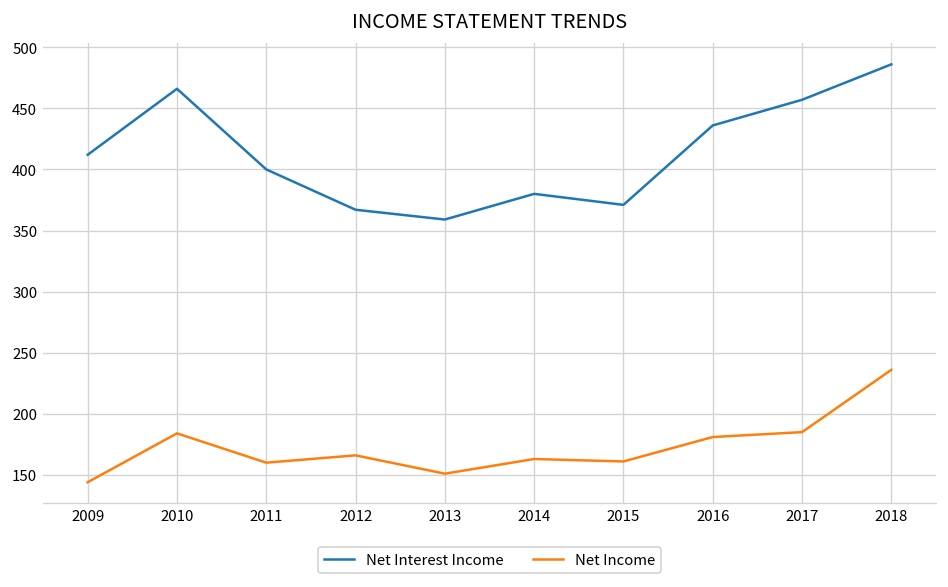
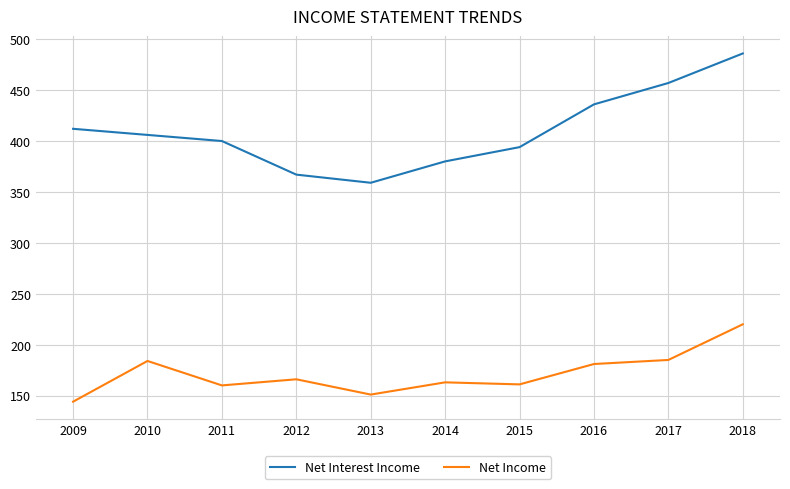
  {
    "Net Interest Income": {
      "2009": 412,
-     "2010": 466,
+     "2010": 406,
      "2011": 400,
      "2012": 367,
      "2013": 359,
      "2014": 380,
-     "2015": 371,
+     "2015": 394,
      "2016": 436,
      "2017": 457,
      "2018": 486
    },
    "Net Income": {
      "2009": 144,
      "2010": 184,
      "2011": 160,
      "2012": 166,
      "2013": 151,
      "2014": 163,
      "2015": 161,
      "2016": 181,
      "2017": 185,
-     "2018": 236
+     "2018": 220
    }
  }
